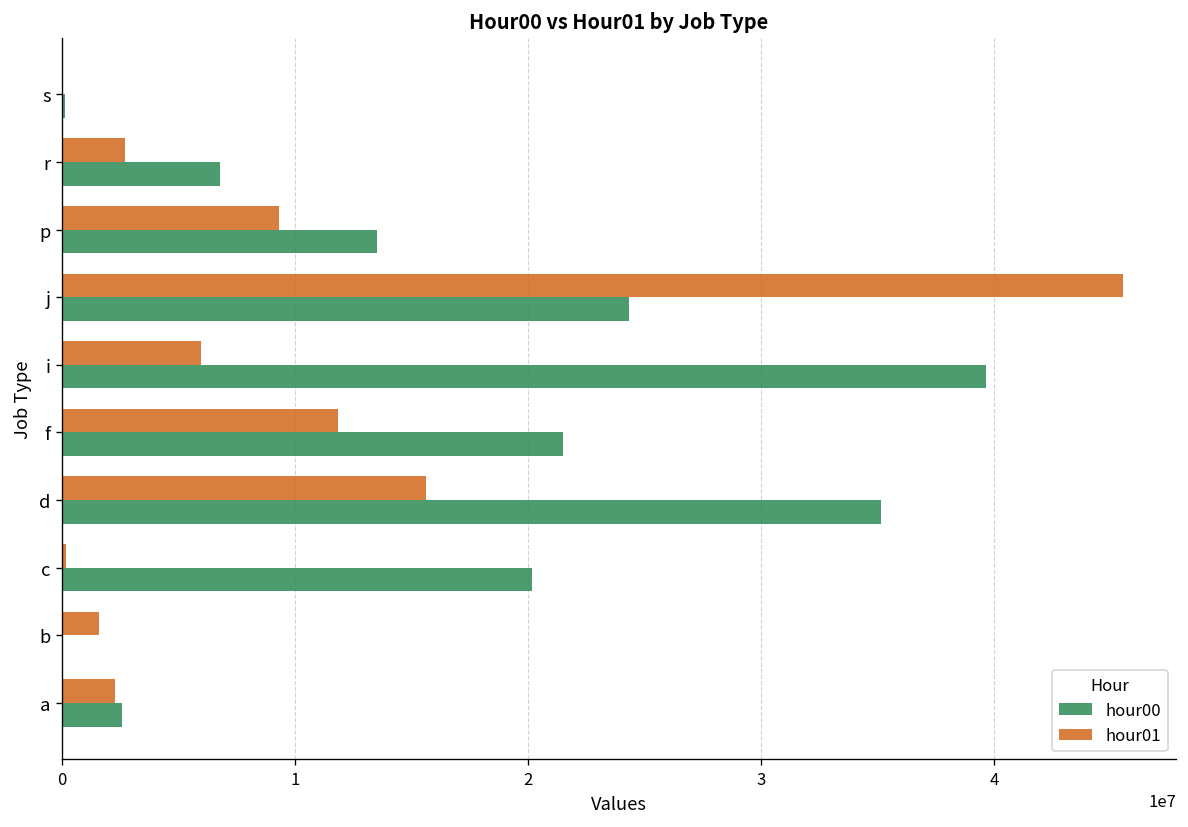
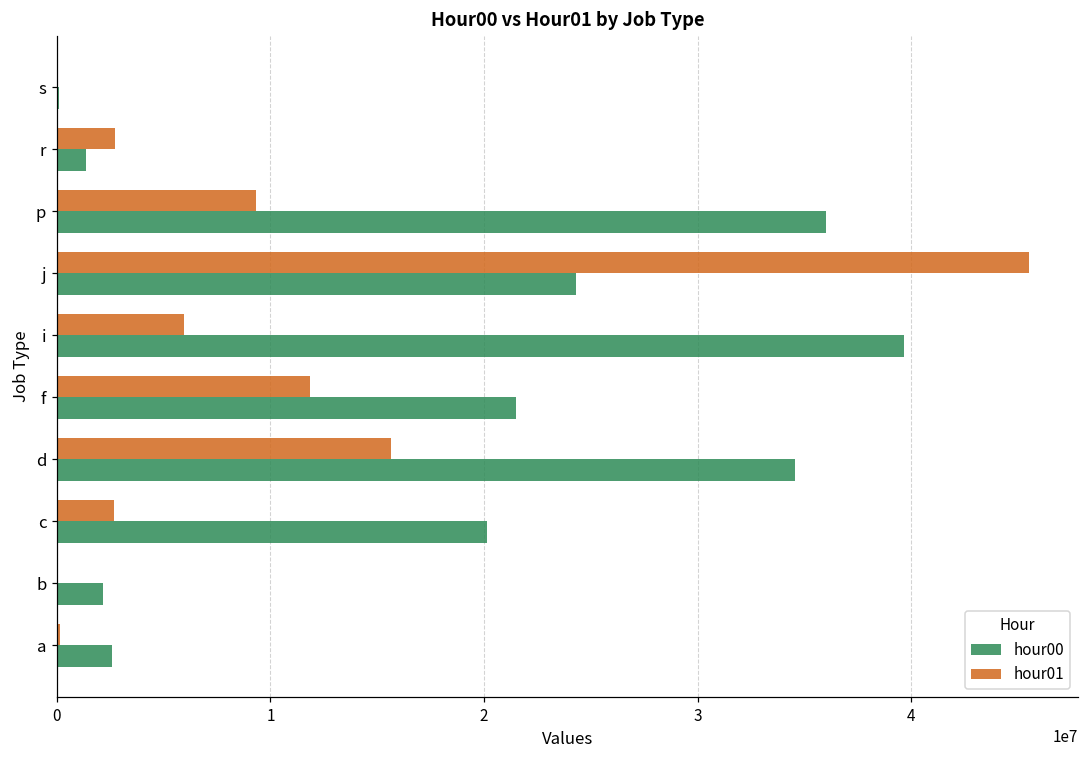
  {
    "hour00": {
-     "r": 6800000,
-     "p": 13500000,
+     "r": 1300000,
+     "p": 36000000,
      "j": 24300000,
      "i": 39700000,
      "f": 21500000,
-     "d": 35200000,
+     "d": 34600000,
      "c": 20200000,
-     "b": 0,
+     "b": 2200000,
      "a": 2600000
    },
    "hour01": {
      "r": 2700000,
      "p": 9300000,
      "j": 45500000,
      "i": 6000000,
      "f": 11800000,
      "d": 15600000,
-     "c": 200000,
-     "b": 1600000,
-     "a": 2300000
+     "c": 2700000,
+     "b": 0,
+     "a": 100000
    }
  }
